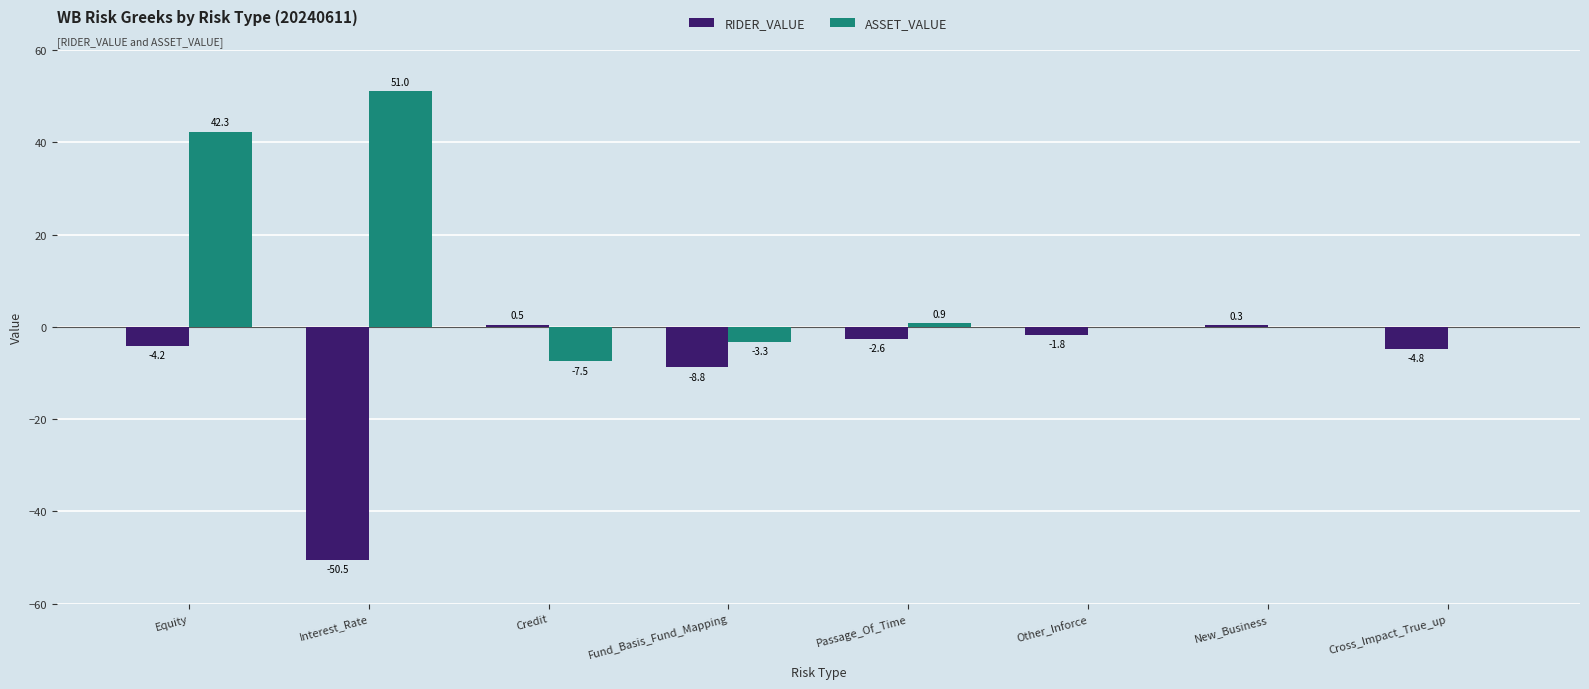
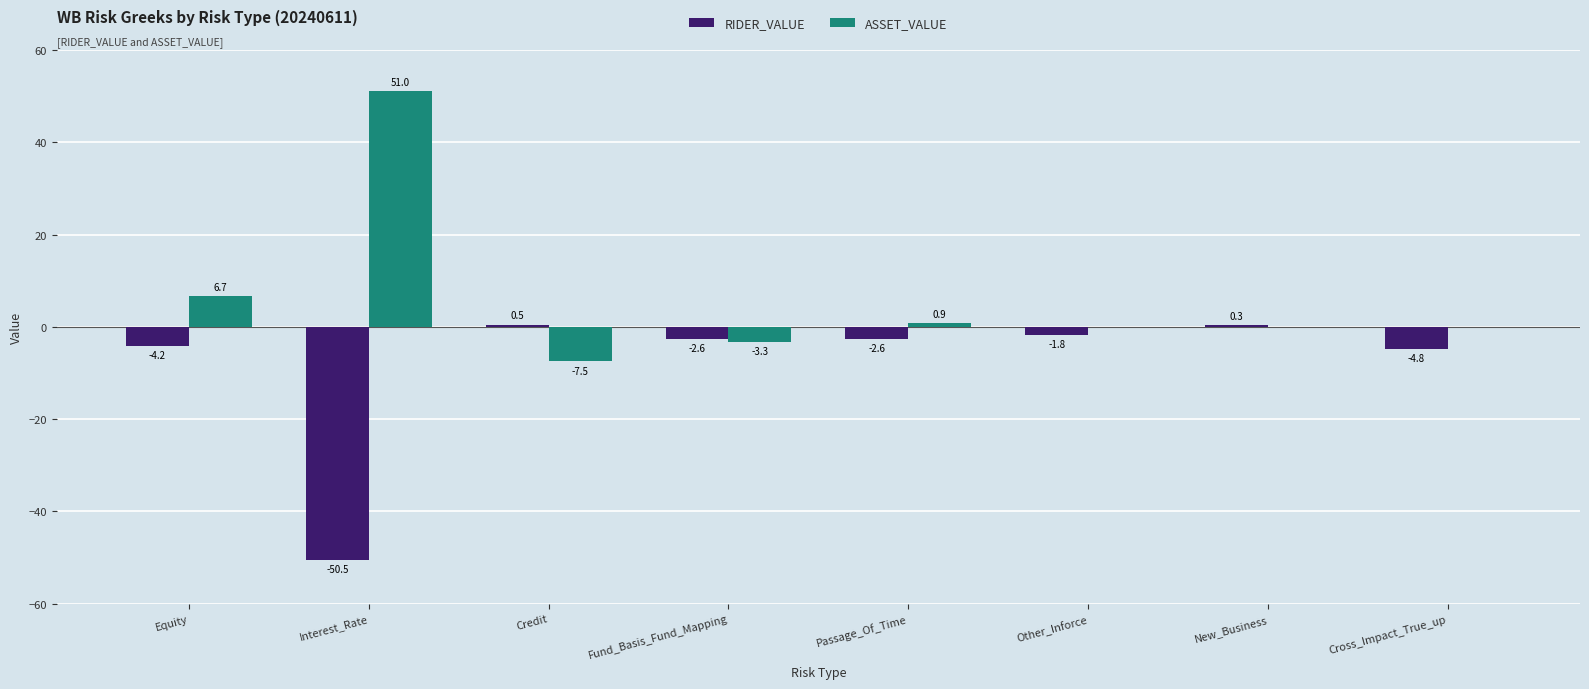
  {
    "RIDER_VALUE": {
      "Equity": -4.2,
      "Interest_Rate": -50.5,
      "Credit": 0.5,
-     "Fund_Basis_Fund_Mapping": -8.8,
+     "Fund_Basis_Fund_Mapping": -2.6,
      "Passage_Of_Time": -2.6,
      "Other_Inforce": -1.8,
      "New_Business": 0.3,
      "Cross_Impact_True_up": -4.8
    },
    "ASSET_VALUE": {
-     "Equity": 42.3,
+     "Equity": 6.7,
      "Interest_Rate": 51.0,
      "Credit": -7.5,
      "Fund_Basis_Fund_Mapping": -3.3,
      "Passage_Of_Time": 0.9
    }
  }
